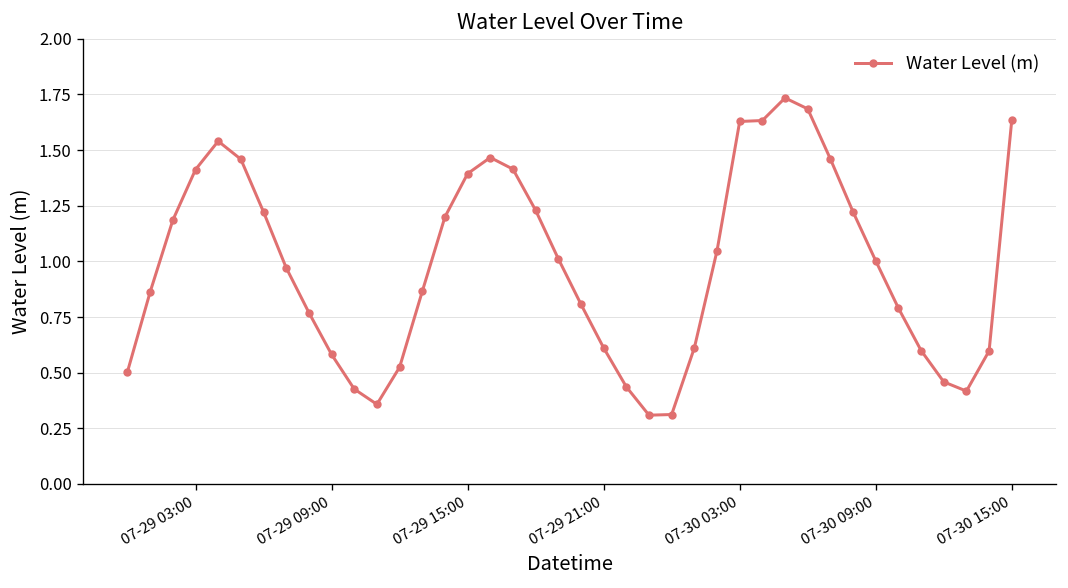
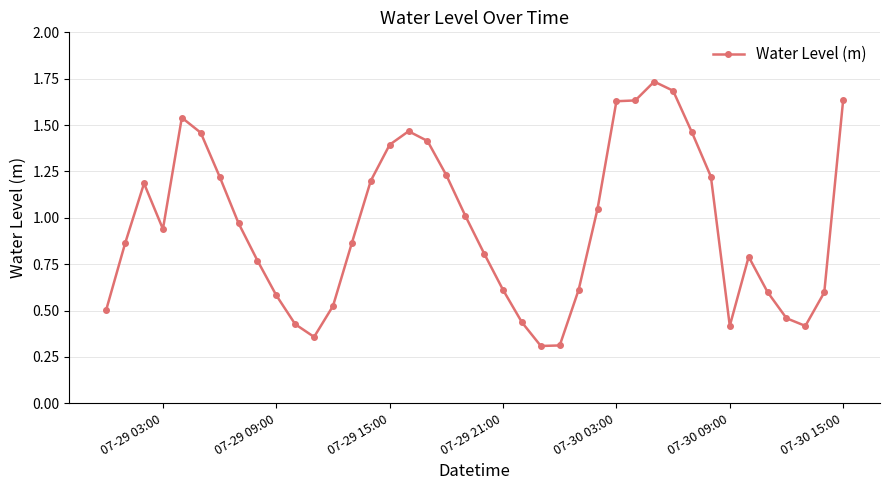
  {
-   "07-29 03:00": 1.41,
+   "07-29 03:00": 0.94,
    "07-29 09:00": 0.58,
    "07-29 15:00": 1.39,
    "07-29 21:00": 0.61,
    "07-30 03:00": 1.63,
-   "07-30 09:00": 1.00,
+   "07-30 09:00": 0.42,
    "07-30 15:00": 1.63
  }
